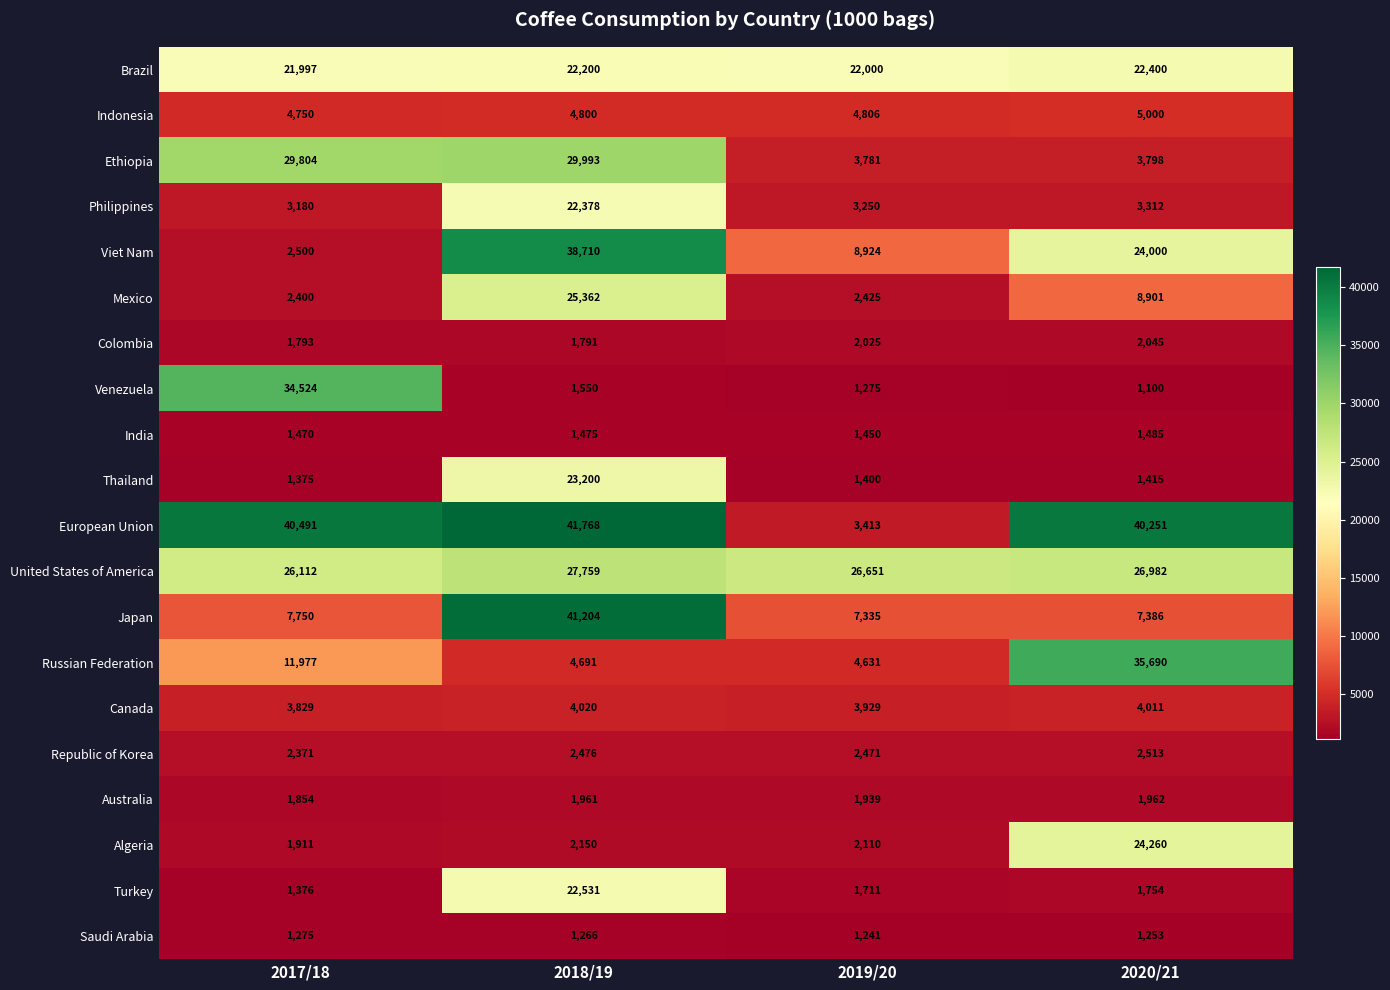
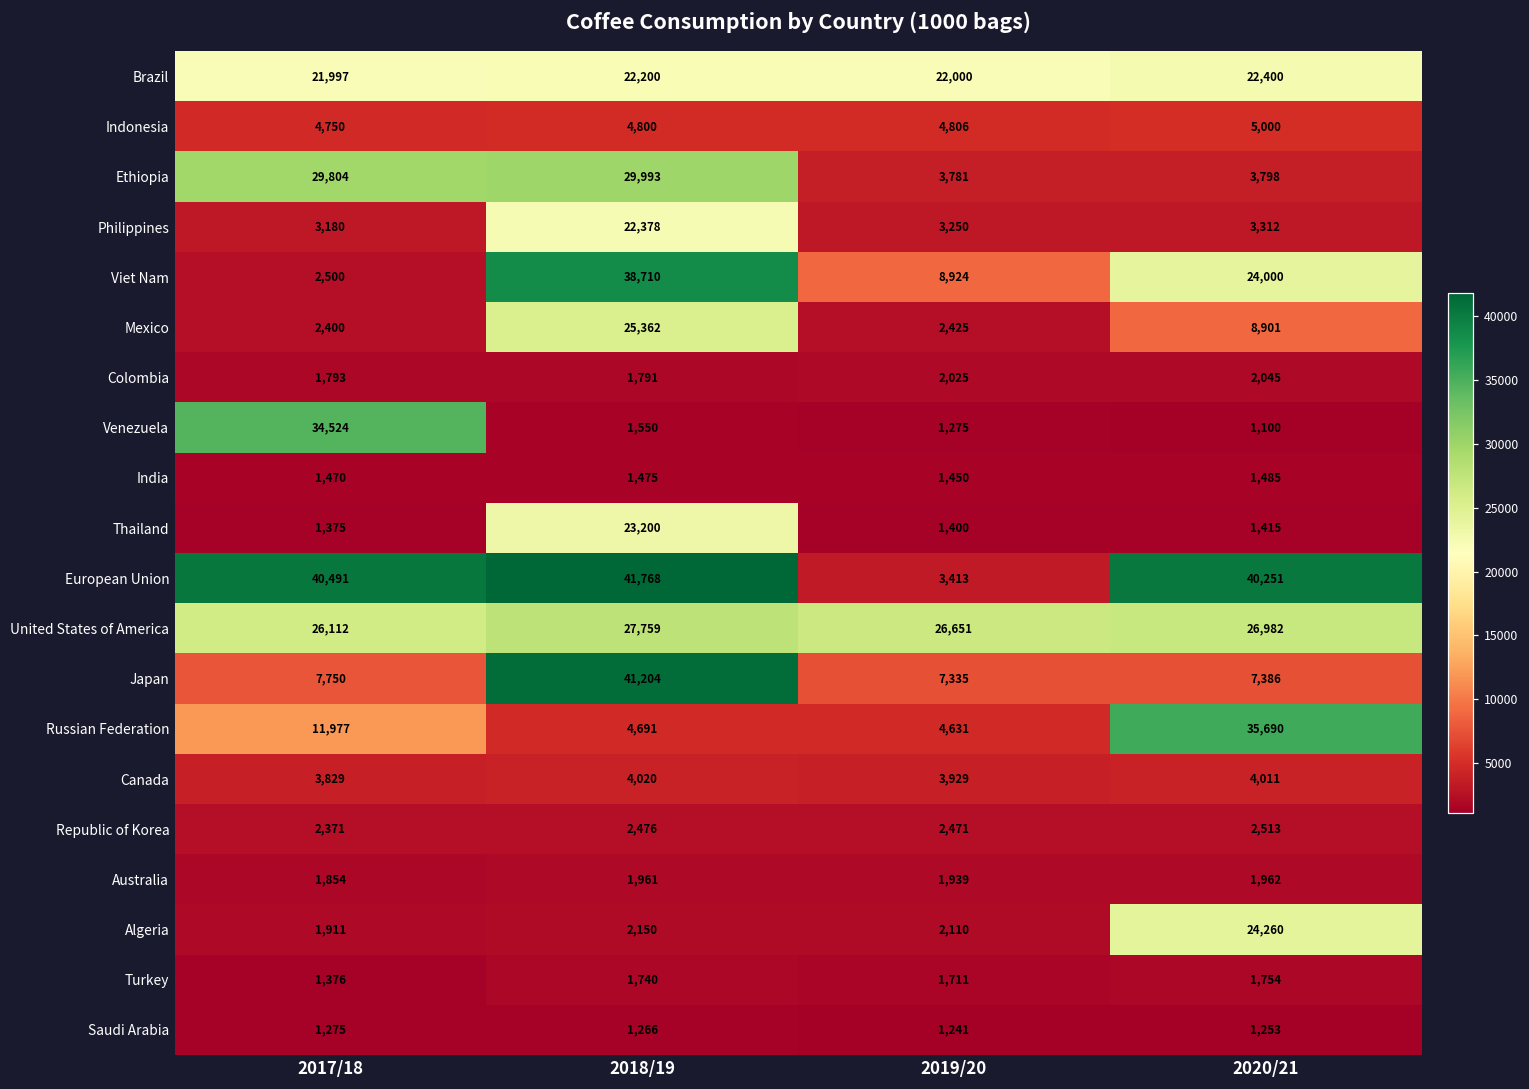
  {
    "Brazil": {
      "2017/18": "21,997",
      "2018/19": "22,200",
      "2019/20": "22,000",
      "2020/21": "22,400"
    },
    "Indonesia": {
      "2017/18": "4,750",
      "2018/19": "4,800",
      "2019/20": "4,806",
      "2020/21": "5,000"
    },
    "Ethiopia": {
      "2017/18": "29,804",
      "2018/19": "29,993",
      "2019/20": "3,781",
      "2020/21": "3,798"
    },
    "Philippines": {
      "2017/18": "3,180",
      "2018/19": "22,378",
      "2019/20": "3,250",
      "2020/21": "3,312"
    },
    "Viet Nam": {
      "2017/18": "2,500",
      "2018/19": "38,710",
      "2019/20": "8,924",
      "2020/21": "24,000"
    },
    "Mexico": {
      "2017/18": "2,400",
      "2018/19": "25,362",
      "2019/20": "2,425",
      "2020/21": "8,901"
    },
    "Colombia": {
      "2017/18": "1,793",
      "2018/19": "1,791",
      "2019/20": "2,025",
      "2020/21": "2,045"
    },
    "Venezuela": {
      "2017/18": "34,524",
      "2018/19": "1,550",
      "2019/20": "1,275",
      "2020/21": "1,100"
    },
    "India": {
      "2017/18": "1,470",
      "2018/19": "1,475",
      "2019/20": "1,450",
      "2020/21": "1,485"
    },
    "Thailand": {
      "2017/18": "1,375",
      "2018/19": "23,200",
      "2019/20": "1,400",
      "2020/21": "1,415"
    },
    "European Union": {
      "2017/18": "40,491",
      "2018/19": "41,768",
      "2019/20": "3,413",
      "2020/21": "40,251"
    },
    "United States of America": {
      "2017/18": "26,112",
      "2018/19": "27,759",
      "2019/20": "26,651",
      "2020/21": "26,982"
    },
    "Japan": {
      "2017/18": "7,750",
      "2018/19": "41,204",
      "2019/20": "7,335",
      "2020/21": "7,386"
    },
    "Russian Federation": {
      "2017/18": "11,977",
      "2018/19": "4,691",
      "2019/20": "4,631",
      "2020/21": "35,690"
    },
    "Canada": {
      "2017/18": "3,829",
      "2018/19": "4,020",
      "2019/20": "3,929",
      "2020/21": "4,011"
    },
    "Republic of Korea": {
      "2017/18": "2,371",
      "2018/19": "2,476",
      "2019/20": "2,471",
      "2020/21": "2,513"
    },
    "Australia": {
      "2017/18": "1,854",
      "2018/19": "1,961",
      "2019/20": "1,939",
      "2020/21": "1,962"
    },
    "Algeria": {
      "2017/18": "1,911",
      "2018/19": "2,150",
      "2019/20": "2,110",
      "2020/21": "24,260"
    },
    "Turkey": {
      "2017/18": "1,376",
-     "2018/19": "22,531",
+     "2018/19": "1,740",
      "2019/20": "1,711",
      "2020/21": "1,754"
    },
    "Saudi Arabia": {
      "2017/18": "1,275",
      "2018/19": "1,266",
      "2019/20": "1,241",
      "2020/21": "1,253"
    }
  }
